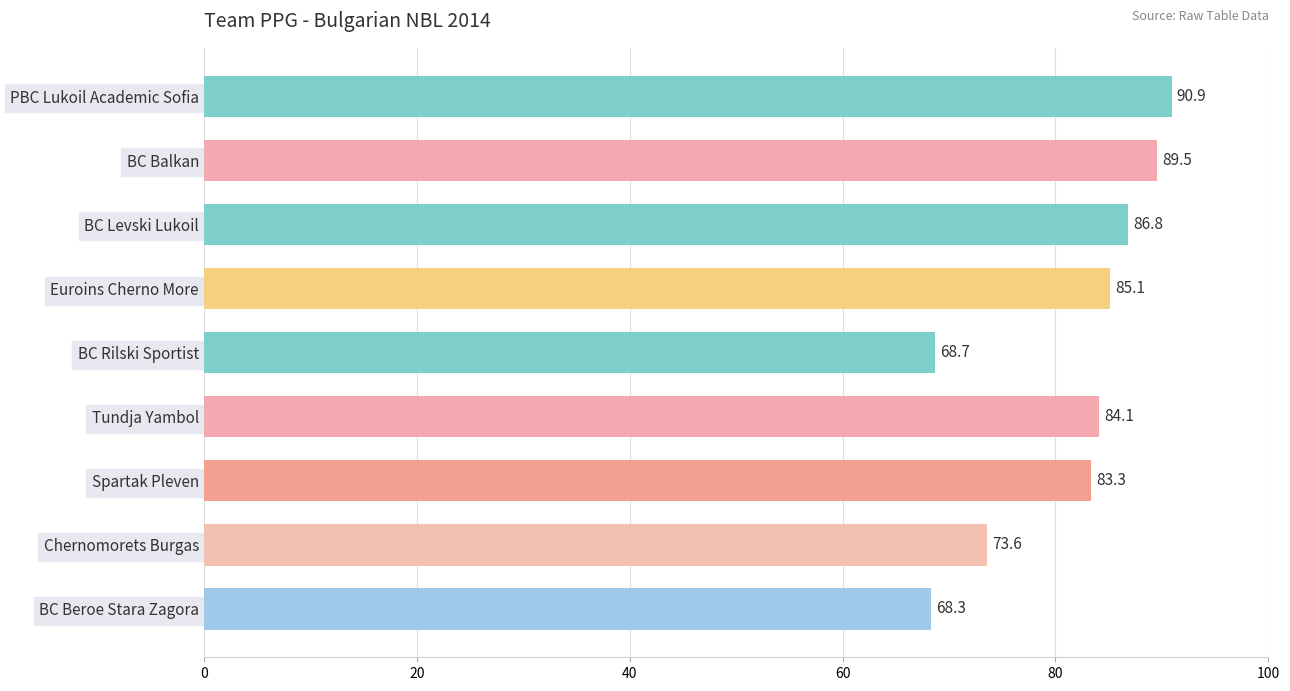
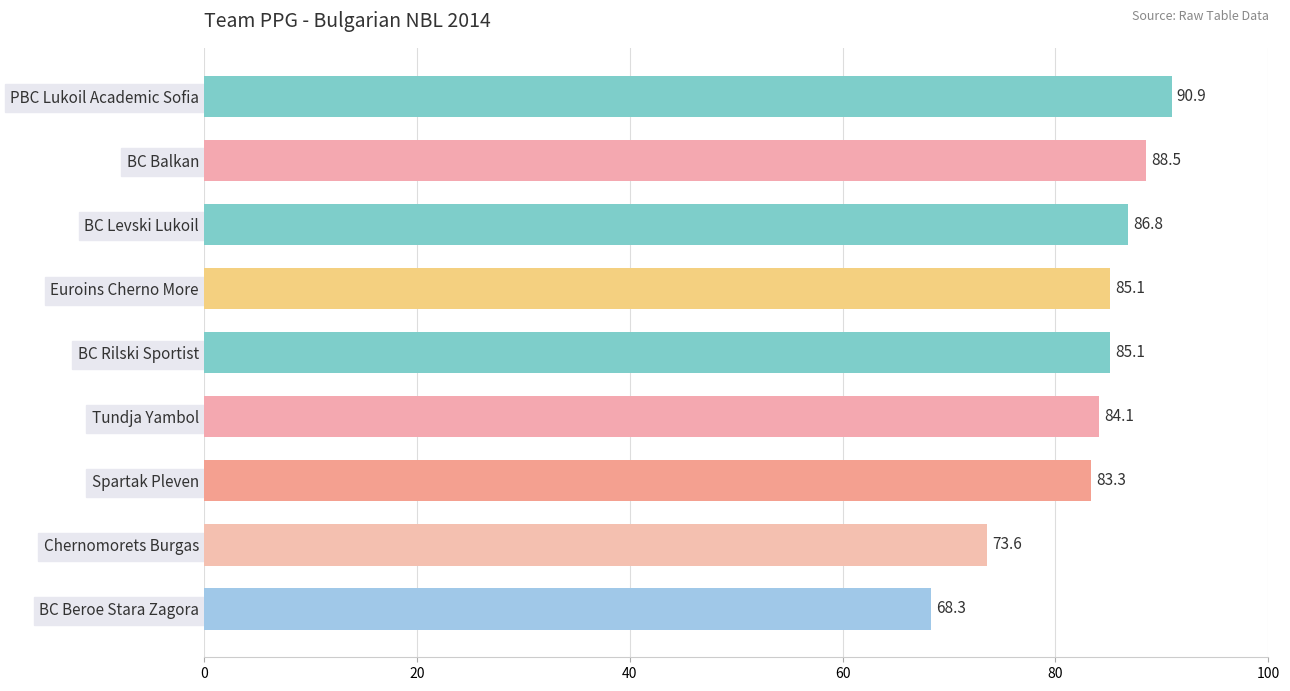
  {
    "PBC Lukoil Academic Sofia": 90.9,
-   "BC Balkan": 89.5,
+   "BC Balkan": 88.5,
    "BC Levski Lukoil": 86.8,
    "Euroins Cherno More": 85.1,
-   "BC Rilski Sportist": 68.7,
+   "BC Rilski Sportist": 85.1,
    "Tundja Yambol": 84.1,
    "Spartak Pleven": 83.3,
    "Chernomorets Burgas": 73.6,
    "BC Beroe Stara Zagora": 68.3
  }
